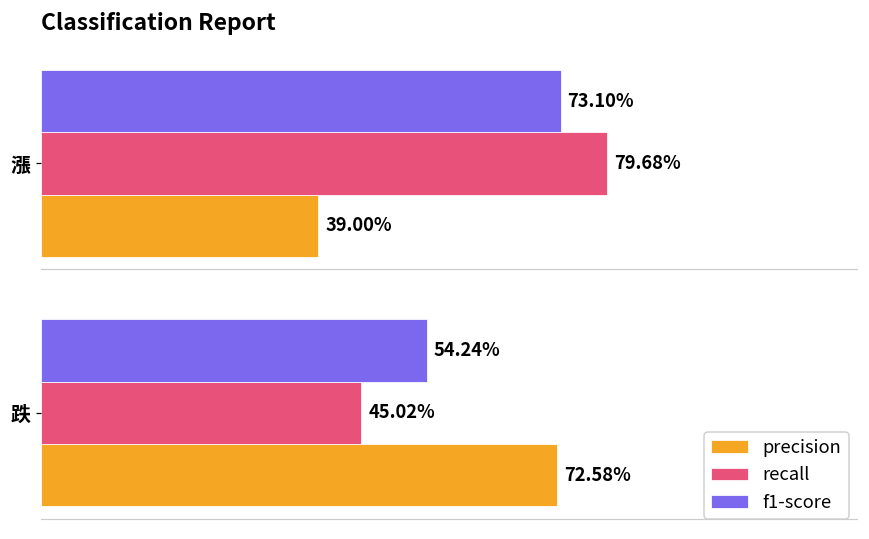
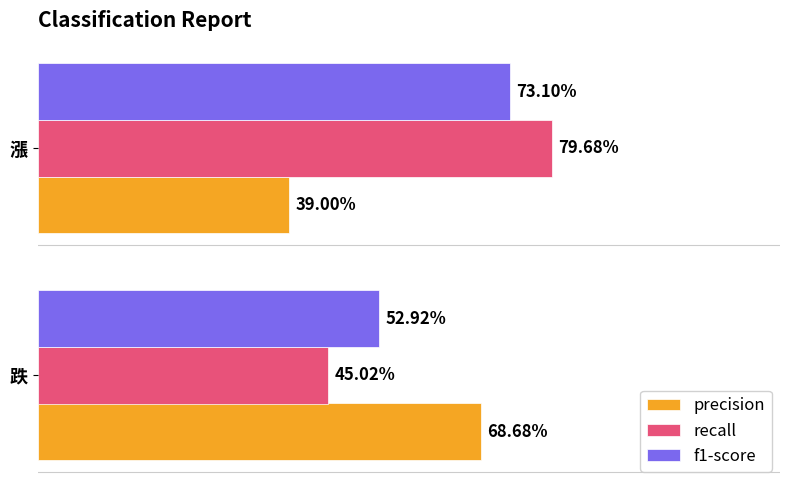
  {
    "precision": {
      "漲": "39.00%",
-     "跌": "72.58%"
+     "跌": "68.68%"
    },
    "recall": {
      "漲": "79.68%",
      "跌": "45.02%"
    },
    "f1-score": {
      "漲": "73.10%",
-     "跌": "54.24%"
+     "跌": "52.92%"
    }
  }
